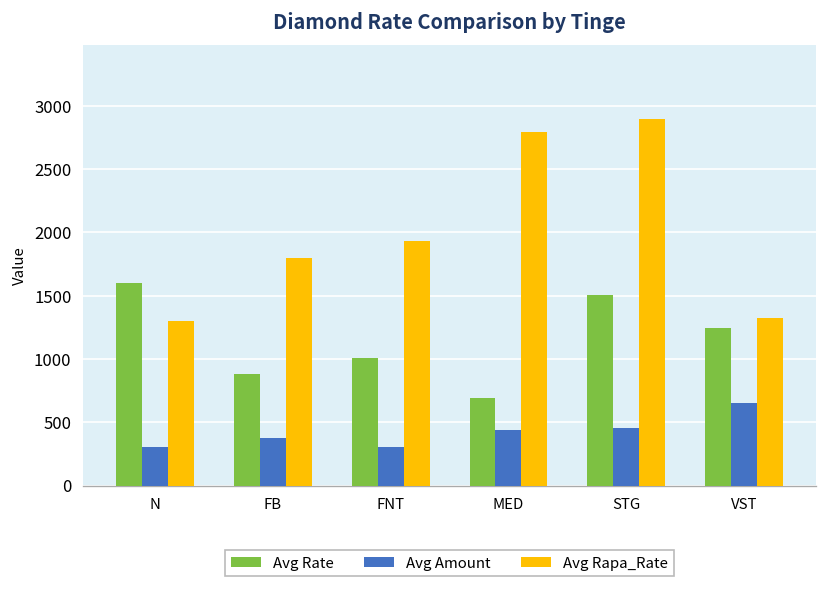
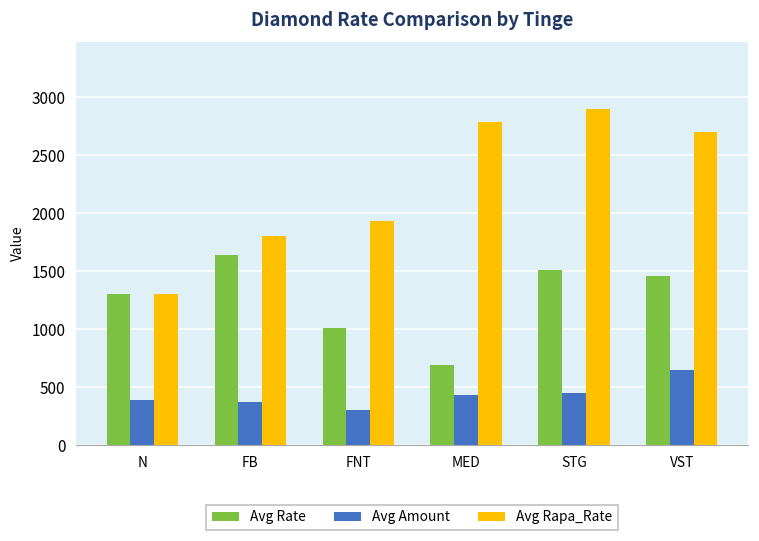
  {
    "Avg Rate": {
-     "N": 1600,
-     "FB": 880,
+     "N": 1300,
+     "FB": 1640,
      "FNT": 1010,
      "MED": 690,
      "STG": 1510,
-     "VST": 1250
+     "VST": 1460
    },
    "Avg Amount": {
-     "N": 300,
+     "N": 390,
      "FB": 370,
      "FNT": 300,
      "MED": 440,
      "STG": 450,
      "VST": 650
    },
    "Avg Rapa_Rate": {
      "N": 1300,
      "FB": 1800,
      "FNT": 1930,
      "MED": 2790,
      "STG": 2900,
-     "VST": 1320
+     "VST": 2700
    }
  }
